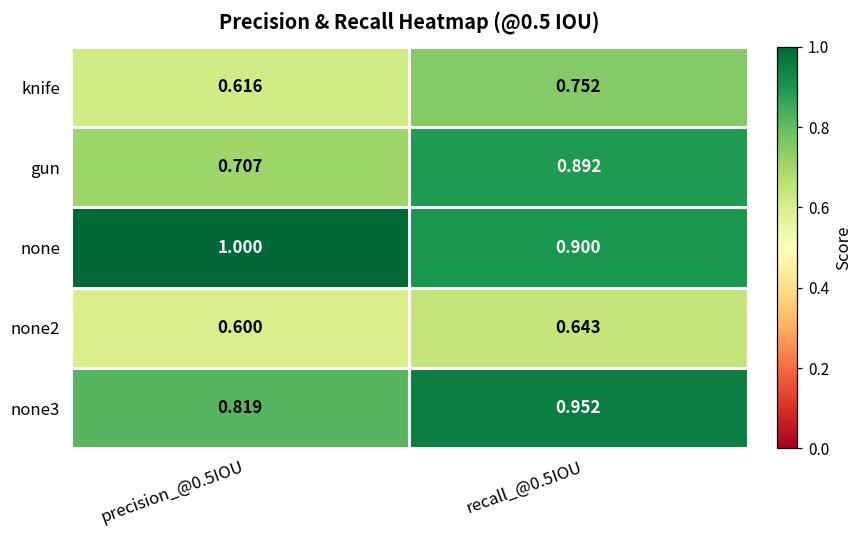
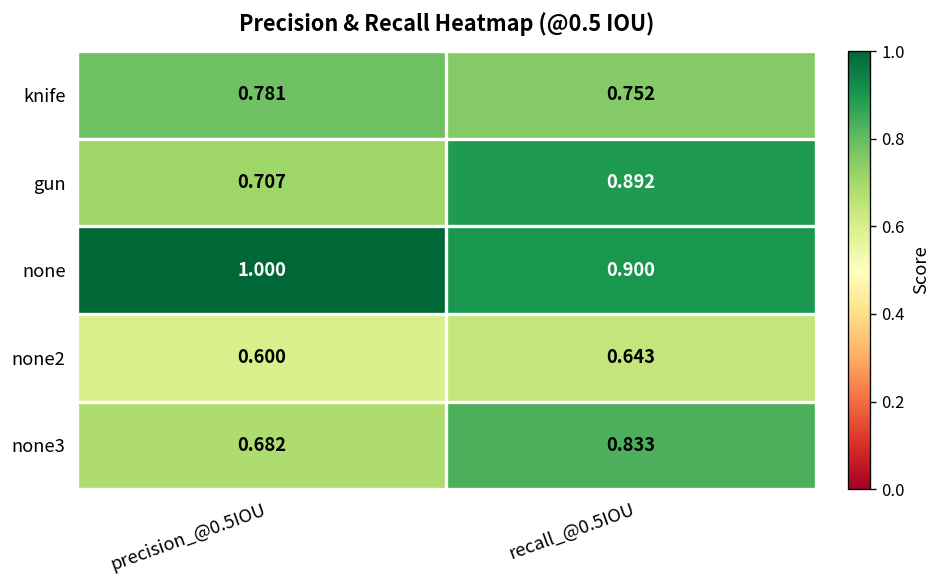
  {
    "knife": {
-     "precision_@0.5IOU": 0.616,
+     "precision_@0.5IOU": 0.781,
      "recall_@0.5IOU": 0.752
    },
    "gun": {
      "precision_@0.5IOU": 0.707,
      "recall_@0.5IOU": 0.892
    },
    "none": {
      "precision_@0.5IOU": 1.000,
      "recall_@0.5IOU": 0.900
    },
    "none2": {
      "precision_@0.5IOU": 0.600,
      "recall_@0.5IOU": 0.643
    },
    "none3": {
-     "precision_@0.5IOU": 0.819,
-     "recall_@0.5IOU": 0.952
+     "precision_@0.5IOU": 0.682,
+     "recall_@0.5IOU": 0.833
    }
  }
